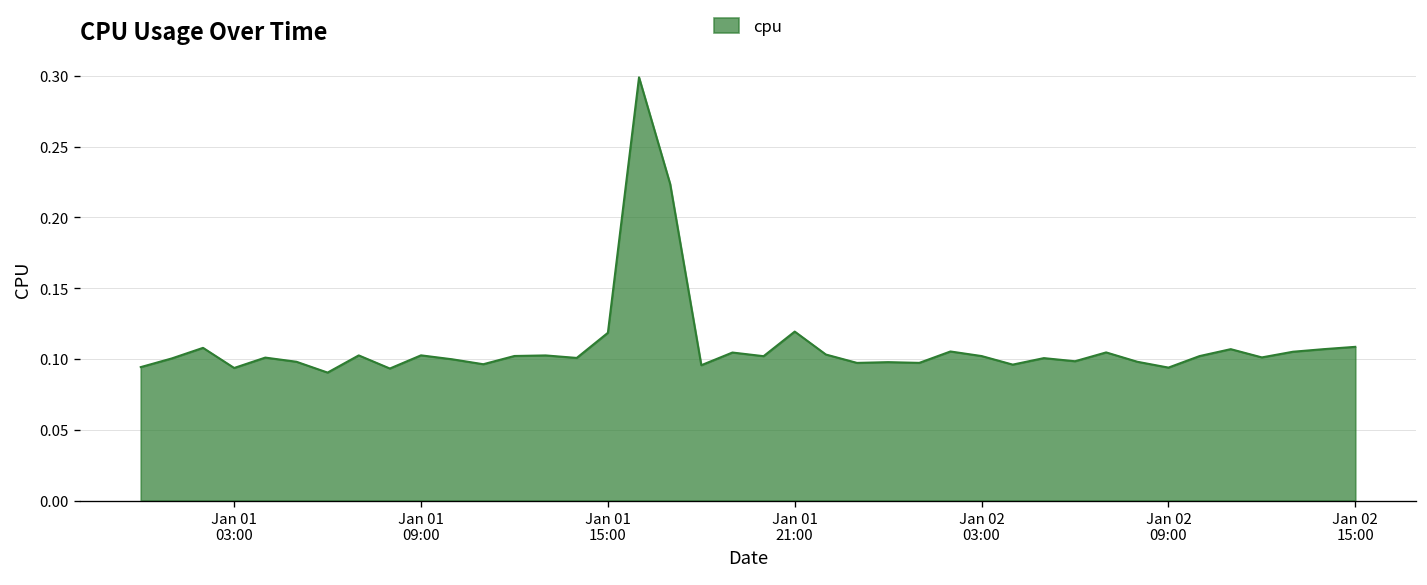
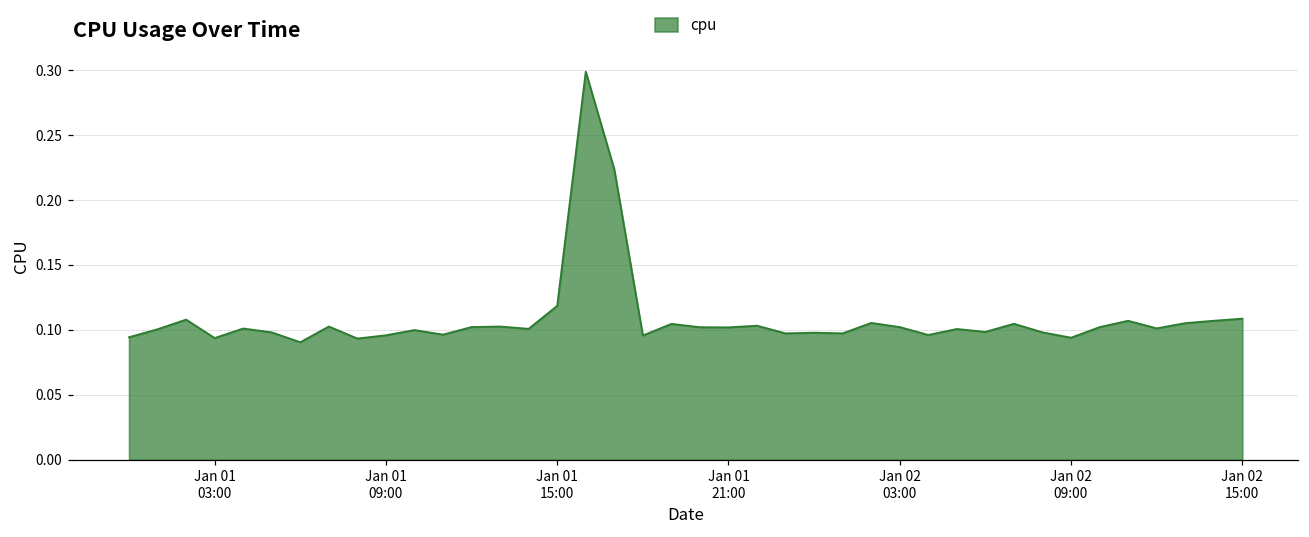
  {
    "Jan 01 03:00": 0.094,
-   "Jan 01 09:00": 0.103,
+   "Jan 01 09:00": 0.096,
    "Jan 01 15:00": 0.119,
-   "Jan 01 21:00": 0.119,
+   "Jan 01 21:00": 0.102,
    "Jan 02 03:00": 0.102,
    "Jan 02 09:00": 0.094,
    "Jan 02 15:00": 0.109
  }
